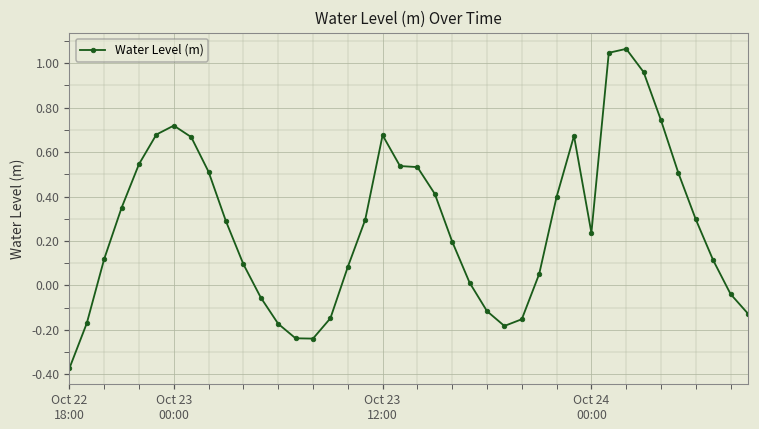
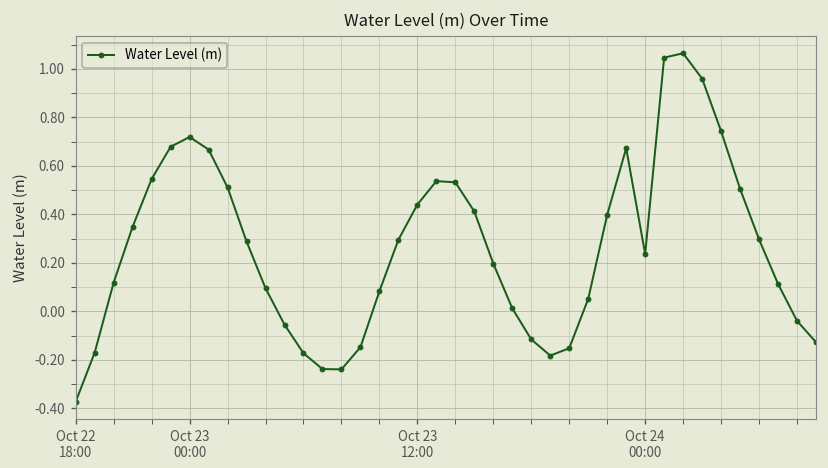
  {
    "Oct 22 18:00": -0.37,
    "Oct 23 00:00": 0.72,
-   "Oct 23 12:00": 0.68,
+   "Oct 23 12:00": 0.44,
    "Oct 24 00:00": 0.24
  }
